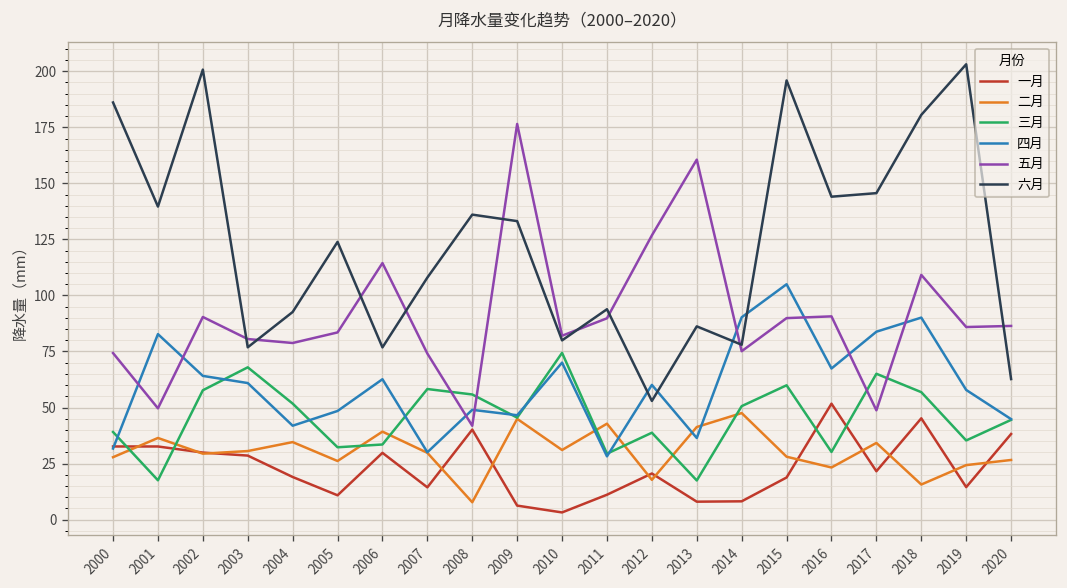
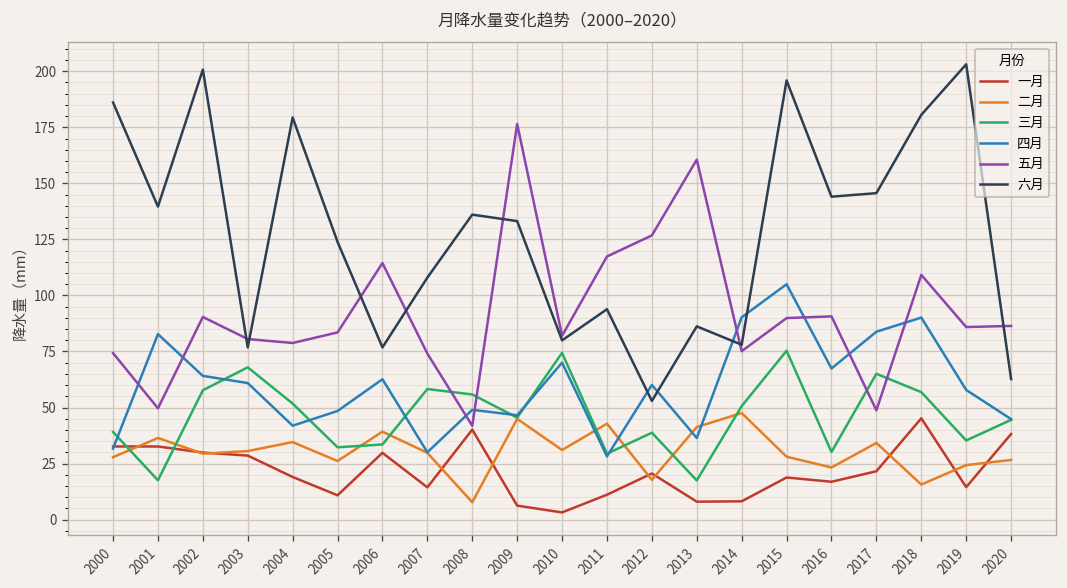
  {
    "一月": {
      "2001": 33,
      "2003": 29,
      "2004": 19,
      "2005": 11,
      "2006": 30,
      "2007": 14,
      "2008": 40,
      "2009": 6,
      "2010": 3,
      "2011": 11,
      "2012": 21,
      "2013": 8,
      "2014": 8,
      "2015": 19,
-     "2016": 52,
+     "2016": 17,
      "2017": 22,
      "2018": 45,
      "2019": 14,
      "2020": 38
    },
    "二月": {
      "2000": 28,
      "2001": 36,
      "2003": 31,
      "2004": 35,
      "2005": 26,
      "2006": 39,
      "2008": 8,
      "2010": 31,
      "2011": 43,
      "2012": 18,
      "2013": 41,
      "2014": 48,
      "2015": 28,
      "2016": 23,
      "2017": 34,
      "2018": 16,
      "2019": 24,
      "2020": 27
    },
    "三月": {
      "2000": 39,
      "2001": 18,
      "2002": 58,
      "2003": 68,
      "2004": 52,
      "2005": 32,
      "2006": 34,
      "2007": 58,
      "2008": 56,
      "2010": 74,
      "2012": 39,
      "2013": 17,
      "2014": 51,
-     "2015": 60,
+     "2015": 75,
      "2016": 30,
      "2017": 65,
      "2018": 57,
      "2019": 35
    },
    "四月": {
      "2001": 83,
      "2002": 64,
      "2003": 61,
      "2004": 42,
      "2005": 48,
      "2006": 63,
      "2008": 49,
      "2010": 70,
      "2012": 60,
      "2013": 36,
      "2014": 90,
      "2015": 105,
      "2016": 67,
      "2017": 84,
      "2018": 90,
      "2019": 58
    },
    "五月": {
      "2000": 74,
      "2001": 50,
      "2002": 90,
      "2003": 81,
      "2004": 79,
      "2005": 83,
      "2006": 114,
      "2007": 74,
      "2008": 42,
      "2009": 176,
      "2010": 82,
-     "2011": 90,
+     "2011": 117,
      "2012": 127,
      "2013": 161,
      "2014": 75,
      "2015": 90,
      "2016": 91,
      "2017": 49,
      "2018": 109,
      "2019": 86,
      "2020": 86
    },
    "六月": {
      "2000": 186,
      "2001": 140,
      "2002": 201,
      "2003": 77,
-     "2004": 93,
+     "2004": 179,
      "2005": 124,
      "2006": 77,
      "2007": 108,
      "2008": 136,
      "2009": 133,
      "2010": 80,
      "2011": 94,
      "2012": 53,
      "2013": 86,
      "2014": 78,
      "2015": 196,
      "2016": 144,
      "2017": 146,
      "2018": 181,
      "2019": 203,
      "2020": 63
    }
  }
